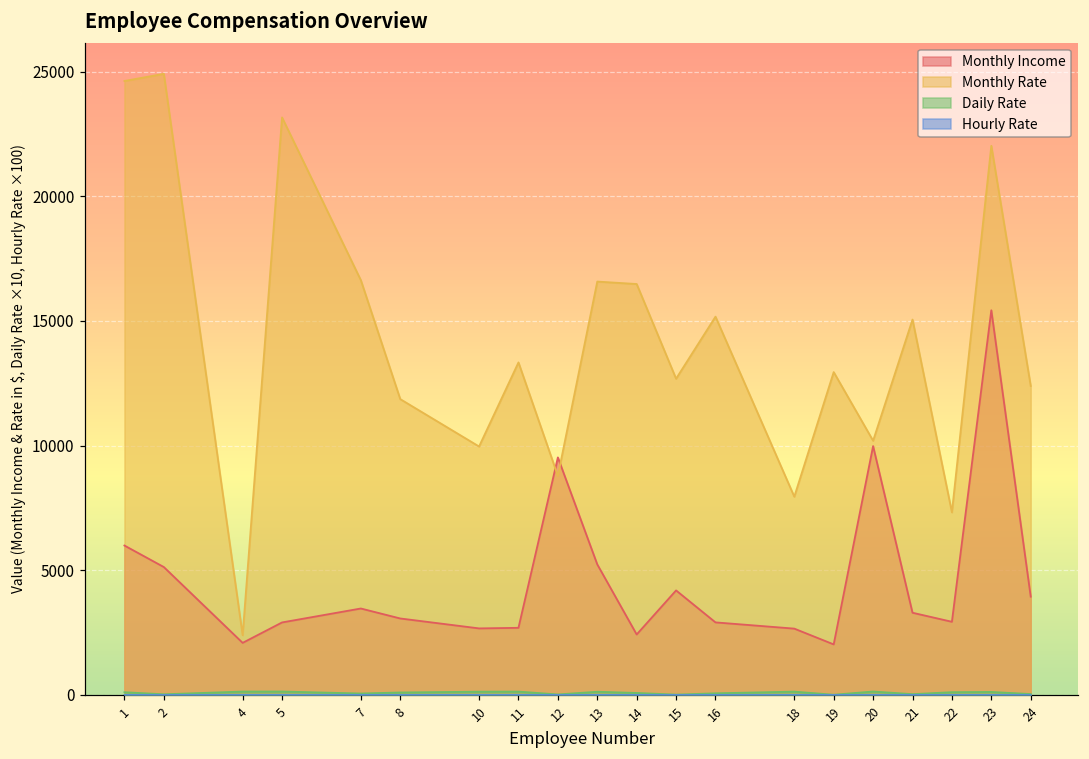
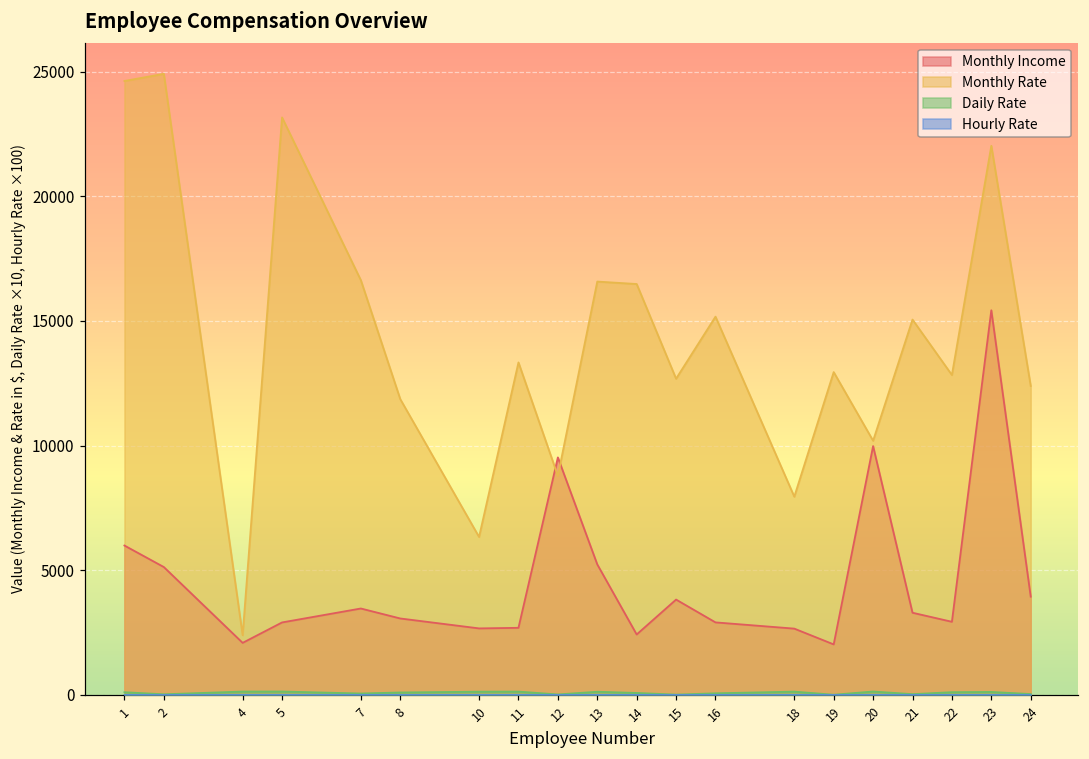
  {
    "Monthly Income": {
      "1": 6000,
      "2": 5100,
      "4": 2100,
      "5": 2900,
      "7": 3500,
      "8": 3100,
      "10": 2700,
      "11": 2700,
      "12": 9500,
      "13": 5200,
      "14": 2400,
-     "15": 4200,
+     "15": 3800,
      "16": 2900,
      "18": 2700,
      "19": 2000,
      "20": 10000,
      "21": 3300,
      "22": 2900,
      "23": 15400,
      "24": 3900
    },
    "Monthly Rate": {
      "1": 24600,
      "2": 24900,
      "4": 2400,
      "5": 23200,
      "7": 16600,
      "8": 11900,
-     "10": 10000,
+     "10": 6300,
      "11": 13300,
      "12": 8800,
      "13": 16600,
      "14": 16500,
      "15": 12700,
      "16": 15200,
      "18": 8000,
      "19": 12900,
      "20": 10200,
      "21": 15100,
-     "22": 7300,
+     "22": 12800,
      "23": 22000,
      "24": 12400
    },
    "Daily Rate": {
      "4": 100,
      "5": 100,
      "10": 100,
      "11": 100,
      "13": 100,
      "18": 100,
      "20": 100,
      "23": 100
    },
    "Hourly Rate": {
      "4": 0,
      "5": 0,
      "10": 0,
      "11": 0,
      "13": 0,
      "18": 0,
      "20": 0,
      "23": 0
    }
  }
